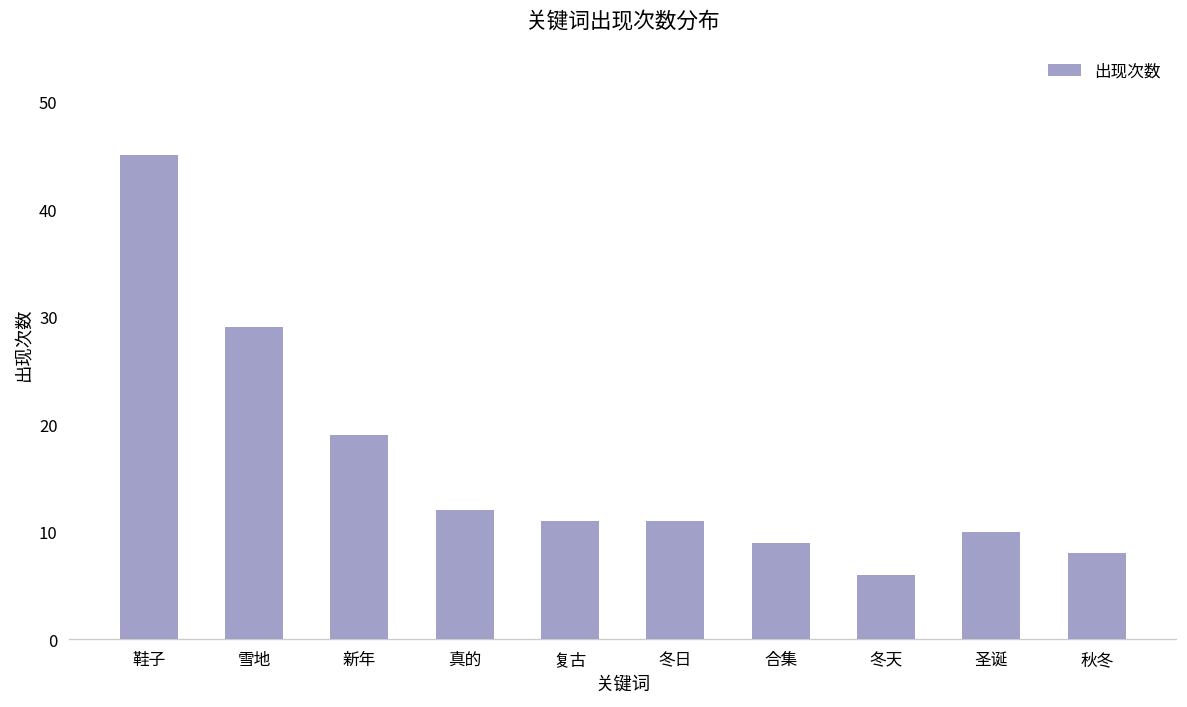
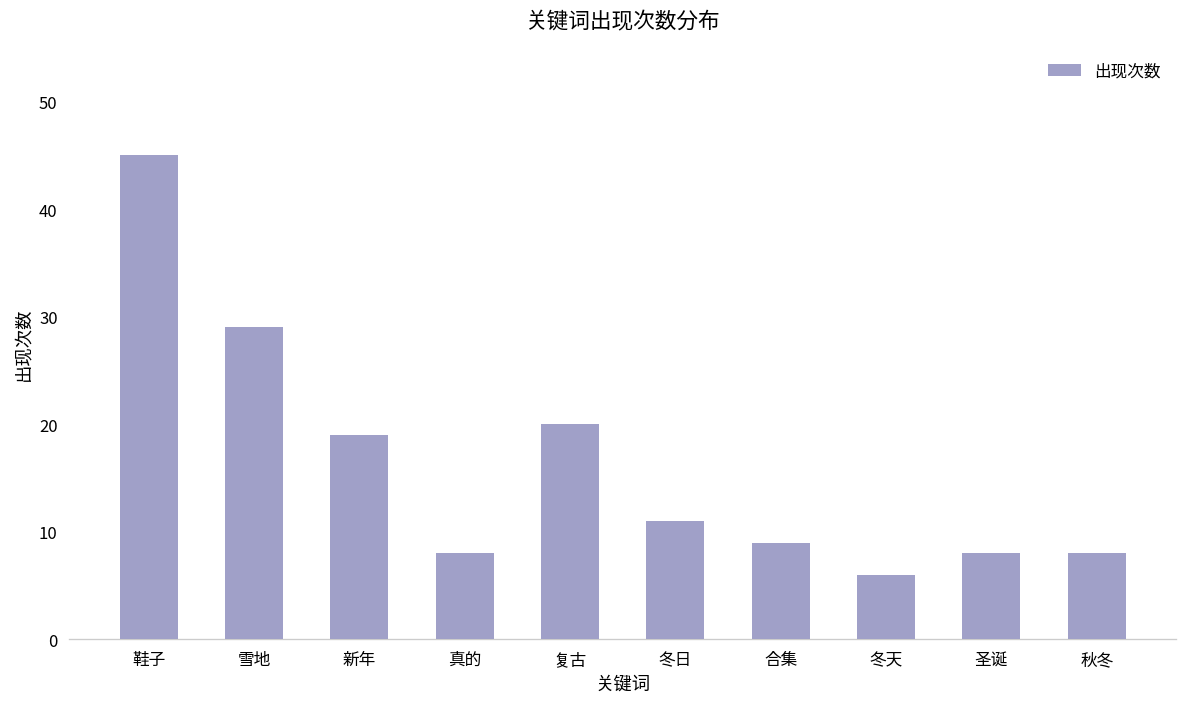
  {
    "鞋子": 45,
    "雪地": 29,
    "新年": 19,
-   "真的": 12,
-   "复古": 11,
+   "真的": 8,
+   "复古": 20,
    "冬日": 11,
    "合集": 9,
    "冬天": 6,
-   "圣诞": 10,
+   "圣诞": 8,
    "秋冬": 8
  }
